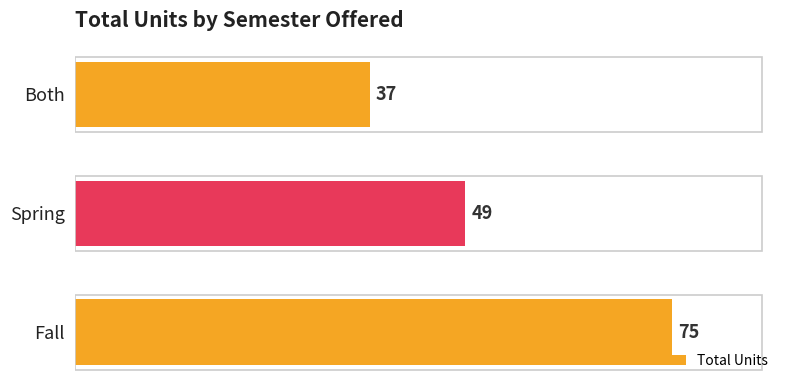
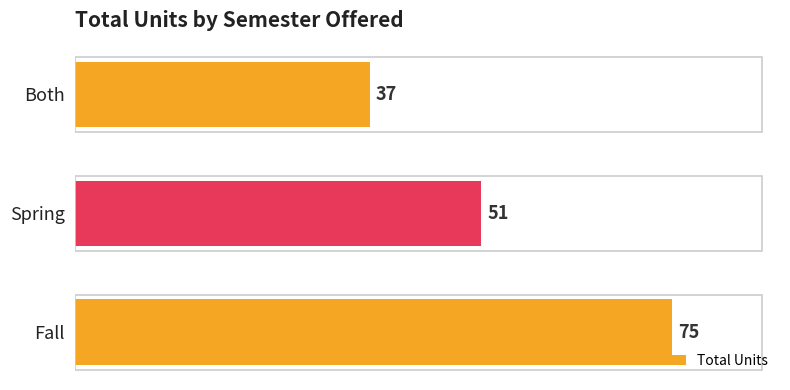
  {
    "Both": 37,
-   "Spring": 49,
+   "Spring": 51,
    "Fall": 75
  }
